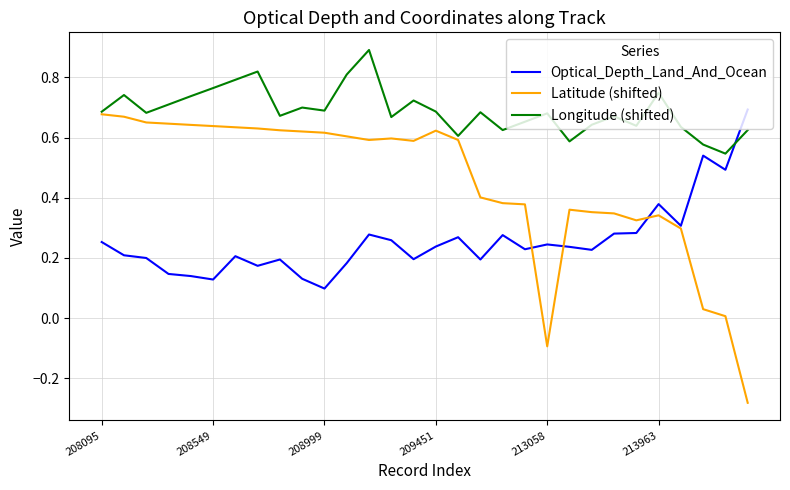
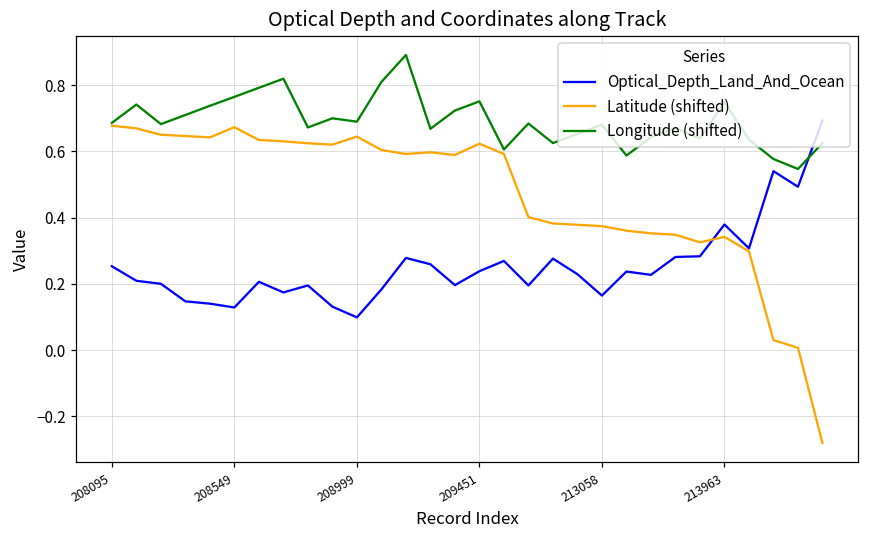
  {
    "Optical_Depth_Land_And_Ocean": {
      "208095": 0.25,
      "208549": 0.13,
      "208999": 0.10,
      "209451": 0.24,
-     "213058": 0.25,
+     "213058": 0.16,
      "213963": 0.38
    },
    "Latitude (shifted)": {
      "208095": 0.68,
-     "208549": 0.64,
-     "208999": 0.62,
+     "208549": 0.67,
+     "208999": 0.64,
      "209451": 0.62,
-     "213058": -0.09,
+     "213058": 0.37,
      "213963": 0.34
    },
    "Longitude (shifted)": {
      "208095": 0.69,
      "208549": 0.76,
      "208999": 0.69,
-     "209451": 0.69
+     "209451": 0.75
    }
  }
